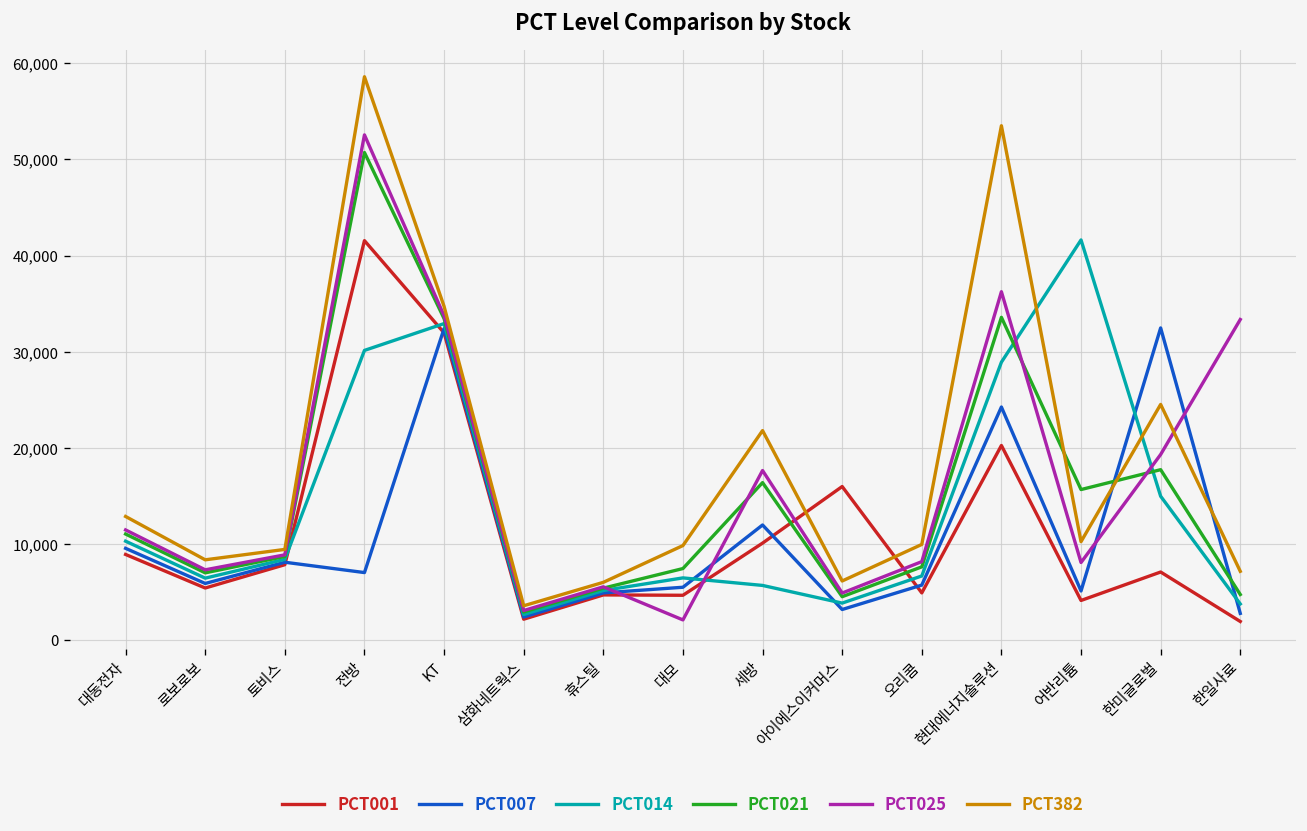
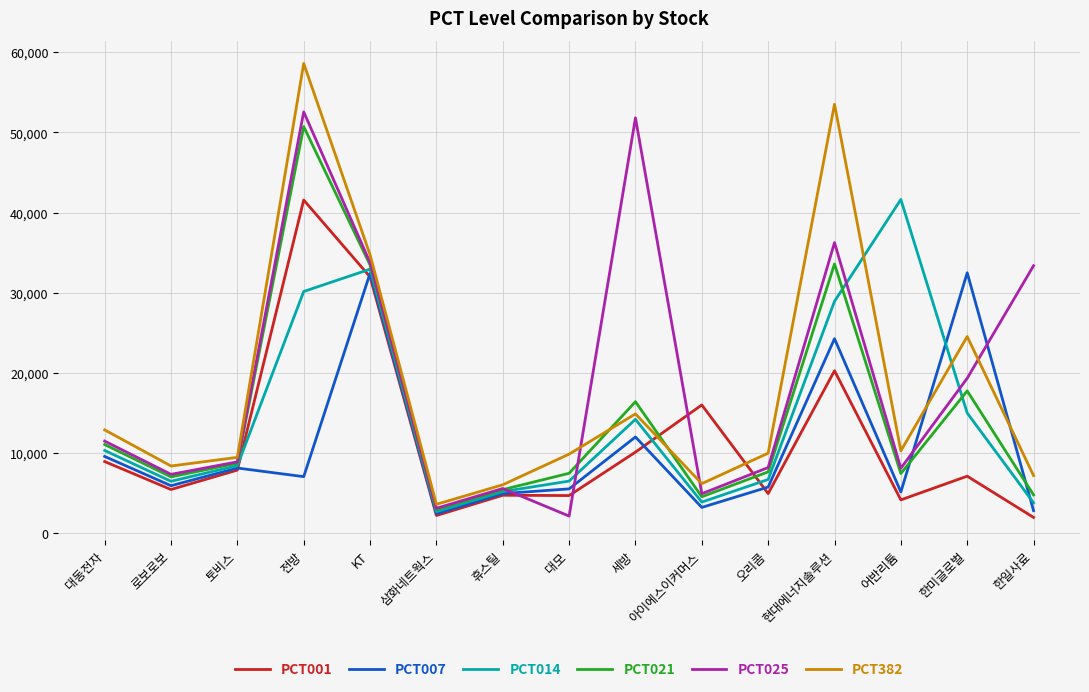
  {
    "PCT001": {
      "대동전자": "9,000",
      "로보로보": "5,000",
      "전방": "42,000",
      "KT": "32,000",
      "대모": "5,000",
      "세방": "10,000",
      "아이에스이커머스": "16,000",
      "오리콤": "5,000",
      "현대에너지솔루션": "20,000",
      "어반리튬": "4,000",
      "한미글로벌": "7,000",
      "한일사료": "2,000"
    },
    "PCT007": {
      "대동전자": "10,000",
      "로보로보": "6,000",
      "전방": "7,000",
      "KT": "32,000",
      "대모": "6,000",
      "세방": "12,000",
      "아이에스이커머스": "3,000",
      "오리콤": "6,000",
      "현대에너지솔루션": "24,000",
      "어반리튬": "5,000",
      "한미글로벌": "32,000",
      "한일사료": "3,000"
    },
    "PCT014": {
      "대동전자": "10,000",
      "로보로보": "6,000",
      "전방": "30,000",
      "KT": "33,000",
      "대모": "7,000",
-     "세방": "6,000",
+     "세방": "14,000",
      "아이에스이커머스": "4,000",
      "오리콤": "7,000",
      "현대에너지솔루션": "29,000",
      "어반리튬": "42,000",
      "한미글로벌": "15,000",
      "한일사료": "4,000"
    },
    "PCT021": {
      "대동전자": "11,000",
      "전방": "51,000",
      "대모": "7,000",
      "세방": "16,000",
      "아이에스이커머스": "5,000",
      "오리콤": "8,000",
      "현대에너지솔루션": "34,000",
-     "어반리튬": "16,000",
+     "어반리튬": "7,000",
      "한미글로벌": "18,000",
      "한일사료": "5,000"
    },
    "PCT025": {
      "대동전자": "11,000",
      "전방": "53,000",
      "대모": "2,000",
-     "세방": "18,000",
+     "세방": "52,000",
      "아이에스이커머스": "5,000",
      "오리콤": "8,000",
      "현대에너지솔루션": "36,000",
      "어반리튬": "8,000",
      "한미글로벌": "19,000",
      "한일사료": "33,000"
    },
    "PCT382": {
      "대동전자": "13,000",
      "로보로보": "8,000",
      "토비스": "9,000",
      "전방": "59,000",
      "KT": "35,000",
      "삼화네트웍스": "4,000",
      "휴스틸": "6,000",
      "대모": "10,000",
-     "세방": "22,000",
+     "세방": "15,000",
      "아이에스이커머스": "6,000",
      "오리콤": "10,000",
      "현대에너지솔루션": "54,000",
      "어반리튬": "10,000",
      "한미글로벌": "25,000",
      "한일사료": "7,000"
    }
  }
